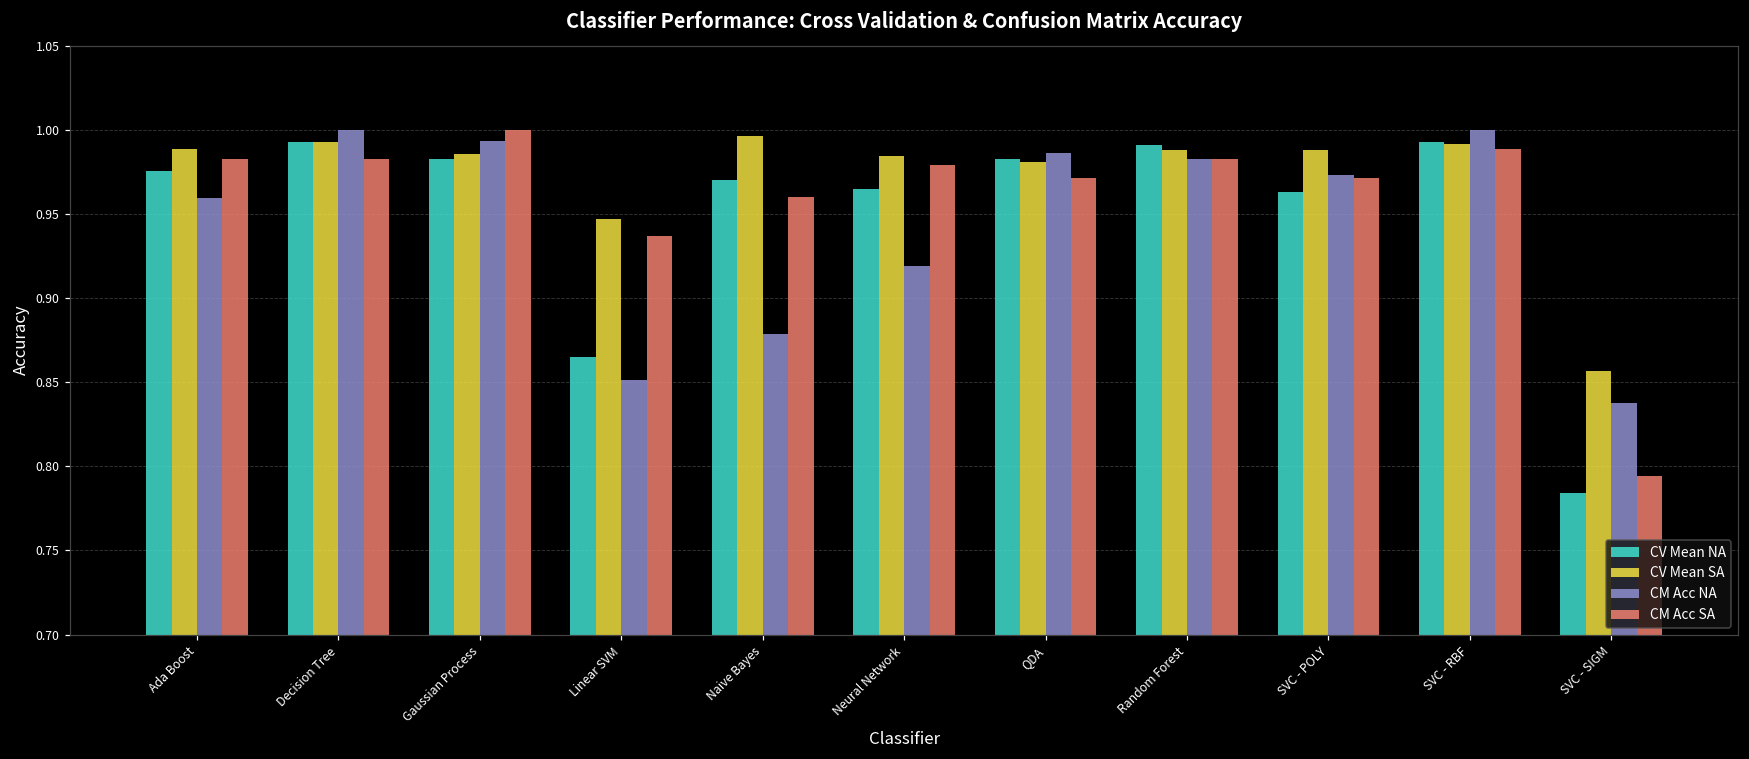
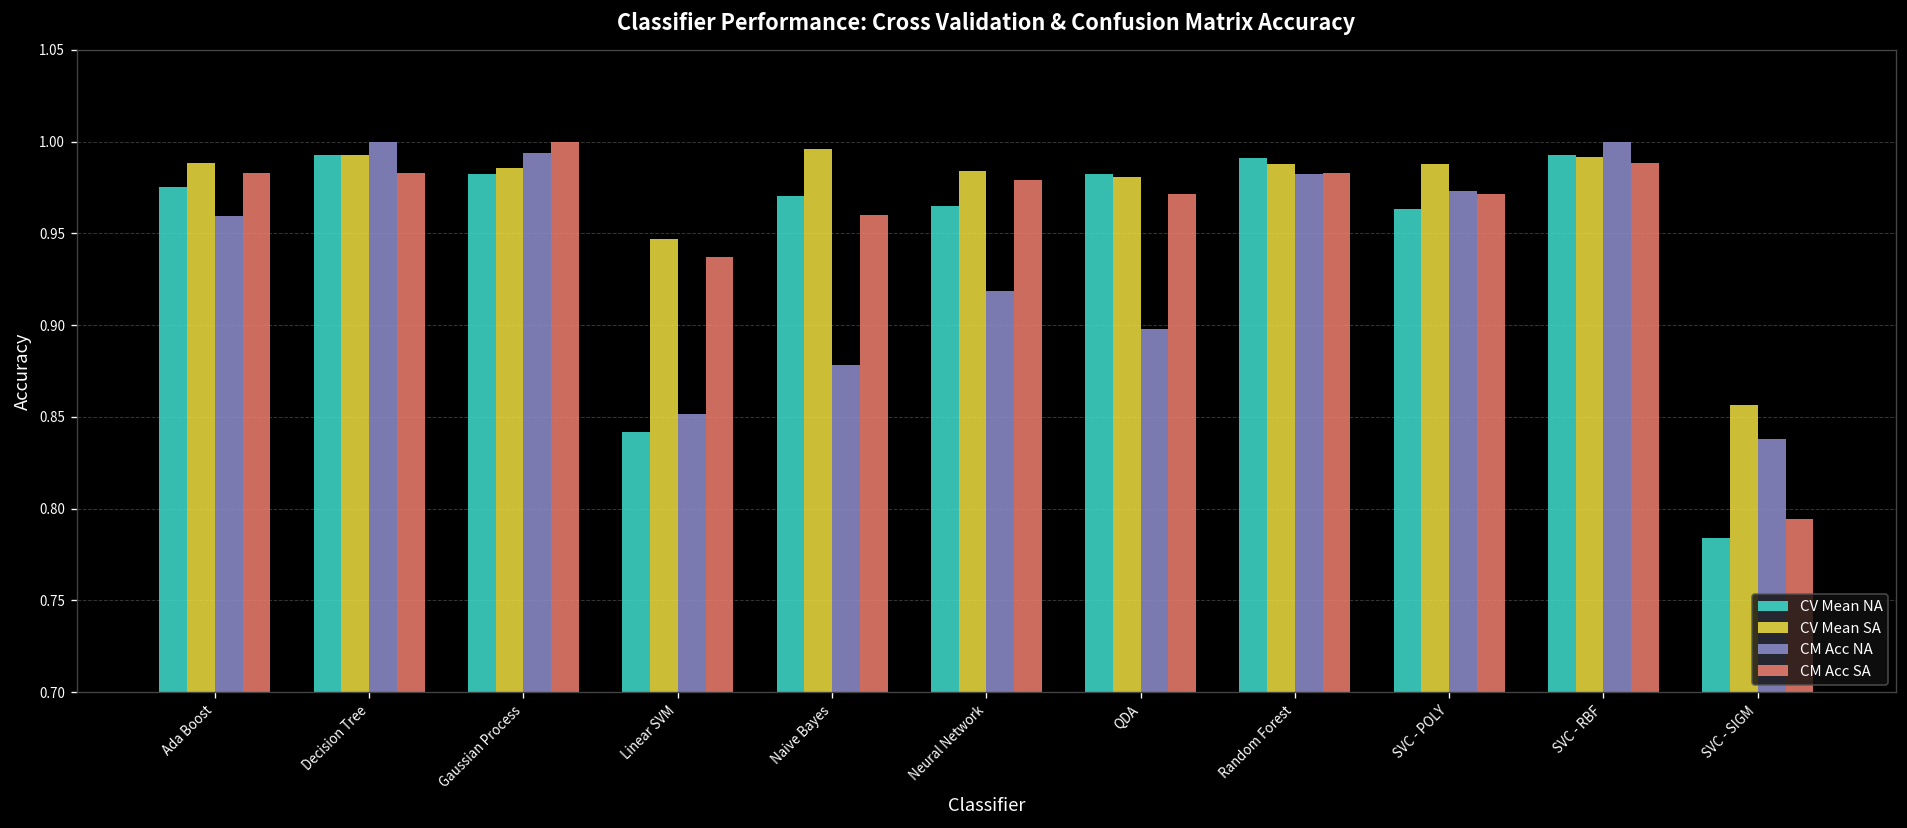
  {
    "CV Mean NA": {
      "Ada Boost": 0.975,
      "Decision Tree": 0.993,
      "Gaussian Process": 0.982,
-     "Linear SVM": 0.865,
+     "Linear SVM": 0.842,
      "Naive Bayes": 0.970,
      "Neural Network": 0.965,
      "QDA": 0.982,
      "Random Forest": 0.991,
      "SVC - POLY": 0.963,
      "SVC - RBF": 0.993,
      "SVC - SIGM": 0.784
    },
    "CV Mean SA": {
      "Ada Boost": 0.989,
      "Decision Tree": 0.993,
      "Gaussian Process": 0.986,
      "Linear SVM": 0.947,
      "Naive Bayes": 0.996,
      "Neural Network": 0.984,
      "QDA": 0.981,
      "Random Forest": 0.988,
      "SVC - POLY": 0.988,
      "SVC - RBF": 0.991,
      "SVC - SIGM": 0.856
    },
    "CM Acc NA": {
      "Ada Boost": 0.959,
      "Decision Tree": 1.000,
      "Gaussian Process": 0.994,
      "Linear SVM": 0.851,
      "Naive Bayes": 0.878,
      "Neural Network": 0.919,
-     "QDA": 0.986,
+     "QDA": 0.898,
      "Random Forest": 0.983,
      "SVC - POLY": 0.973,
      "SVC - RBF": 1.000,
      "SVC - SIGM": 0.838
    },
    "CM Acc SA": {
      "Ada Boost": 0.983,
      "Decision Tree": 0.983,
      "Gaussian Process": 1.000,
      "Linear SVM": 0.937,
      "Naive Bayes": 0.960,
      "Neural Network": 0.979,
      "QDA": 0.971,
      "Random Forest": 0.983,
      "SVC - POLY": 0.971,
      "SVC - RBF": 0.989,
      "SVC - SIGM": 0.794
    }
  }
